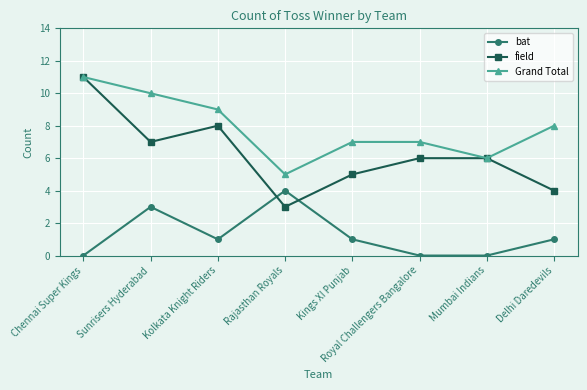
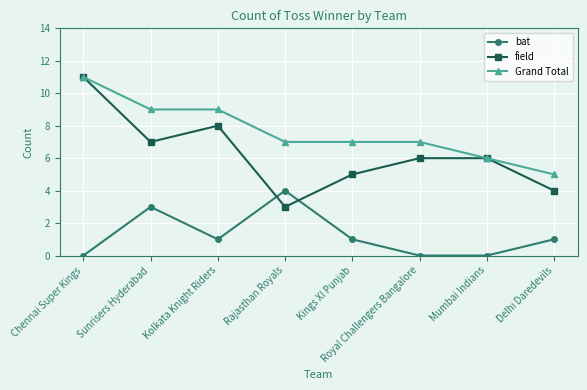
  {
    "Grand Total": {
-     "Sunrisers Hyderabad": 10,
+     "Sunrisers Hyderabad": 9,
      "Kolkata Knight Riders": 9,
-     "Rajasthan Royals": 5,
+     "Rajasthan Royals": 7,
      "Kings XI Punjab": 7,
      "Royal Challengers Bangalore": 7,
-     "Delhi Daredevils": 8
+     "Delhi Daredevils": 5
    }
  }
